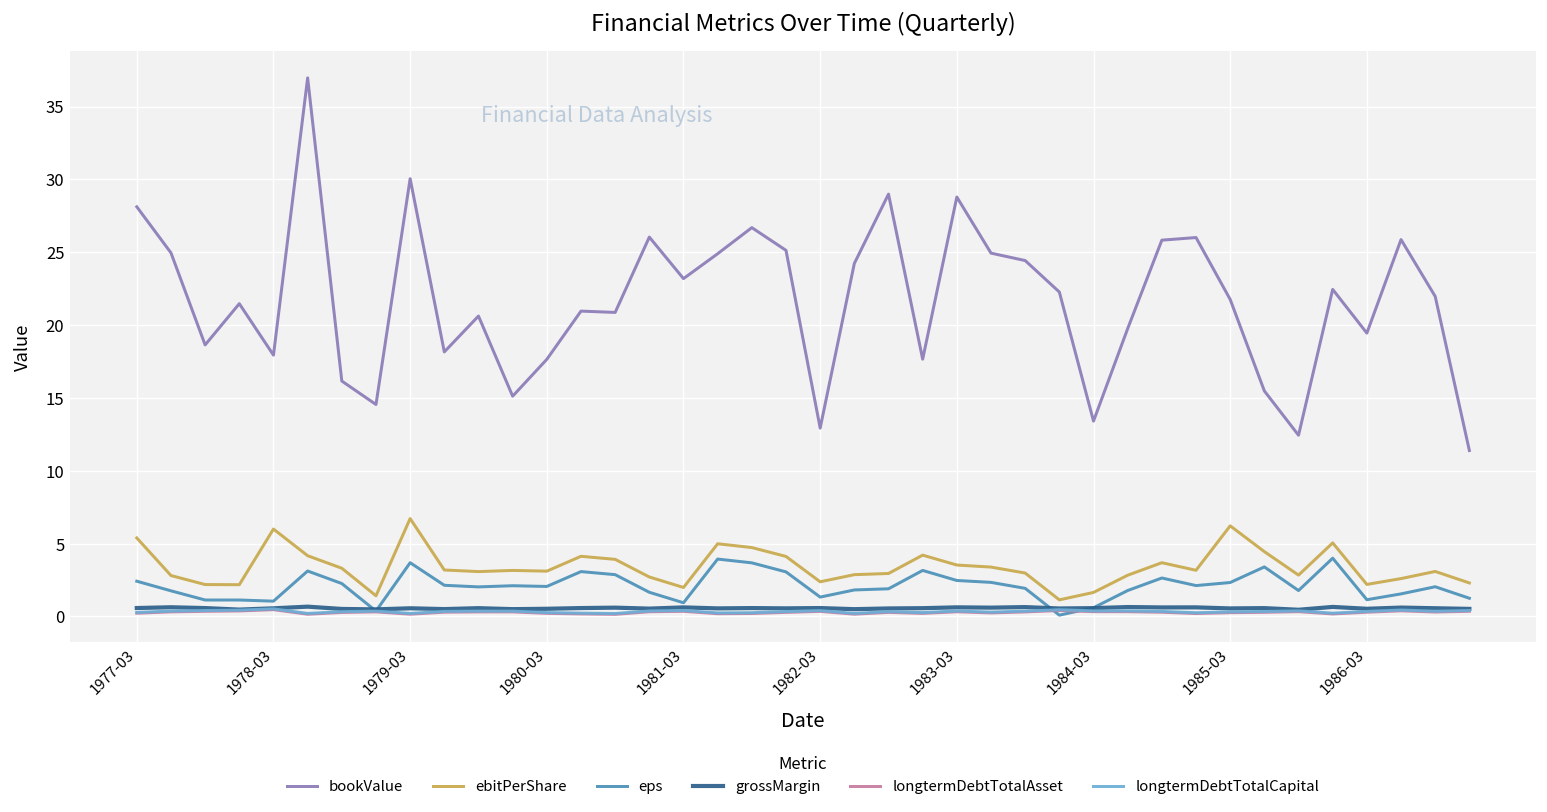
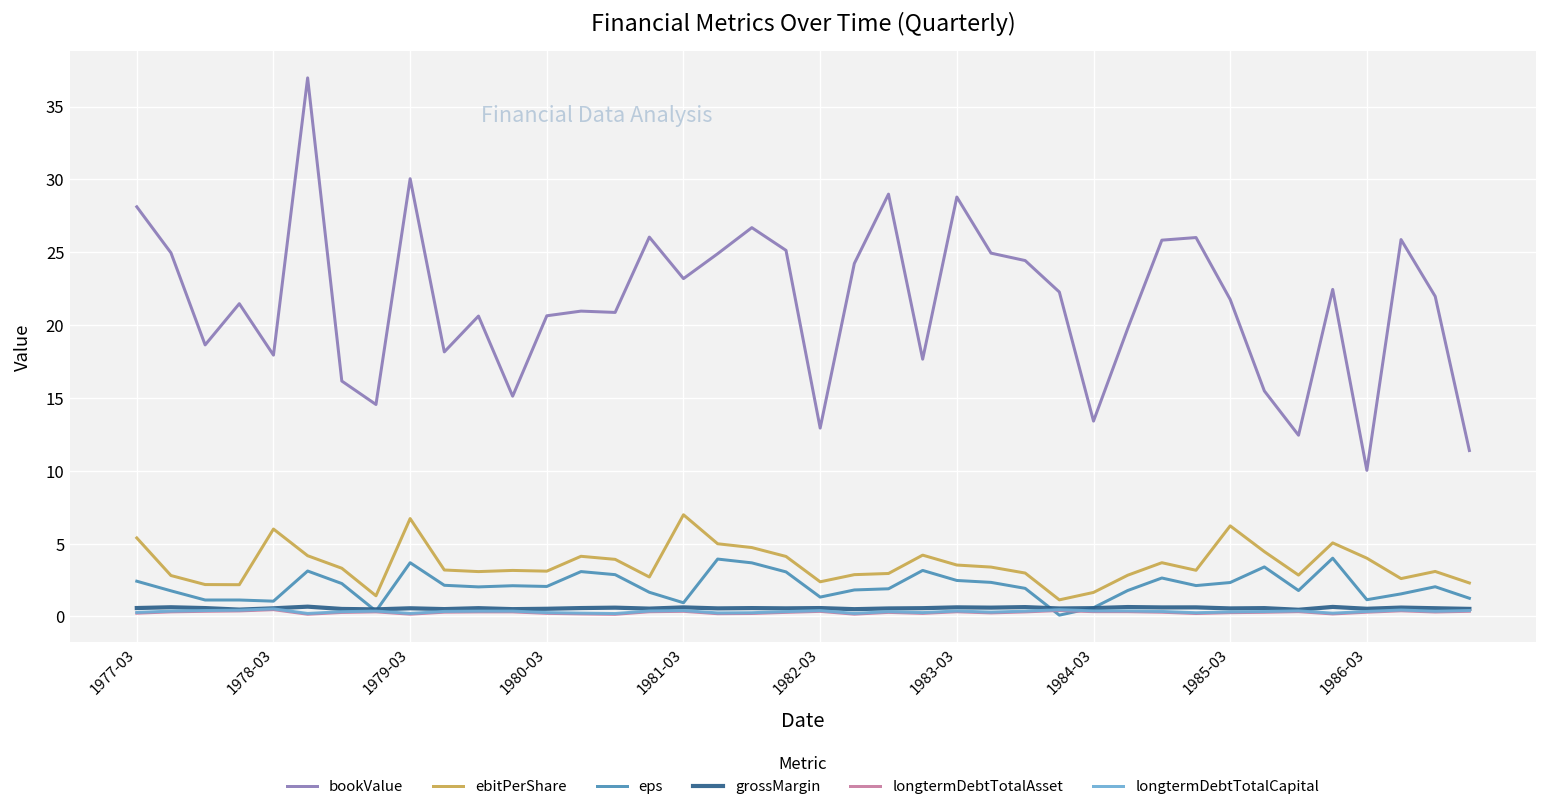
  {
    "bookValue": {
      "1977-03": 28.1,
      "1978-03": 17.9,
      "1979-03": 30.1,
-     "1980-03": 17.7,
+     "1980-03": 20.6,
      "1981-03": 23.2,
      "1982-03": 12.9,
      "1983-03": 28.8,
      "1984-03": 13.4,
      "1985-03": 21.8,
-     "1986-03": 19.5
+     "1986-03": 10.0
    },
    "ebitPerShare": {
      "1977-03": 5.4,
      "1978-03": 6.0,
      "1979-03": 6.7,
      "1980-03": 3.1,
-     "1981-03": 2.0,
+     "1981-03": 7.0,
      "1982-03": 2.4,
      "1983-03": 3.5,
      "1984-03": 1.7,
      "1985-03": 6.2,
-     "1986-03": 2.2
+     "1986-03": 4.0
    },
    "grossMargin": {
      "1977-03": 0.6,
      "1979-03": 0.6,
      "1980-03": 0.5,
      "1981-03": 0.6,
      "1983-03": 0.6,
      "1985-03": 0.6
    }
  }
